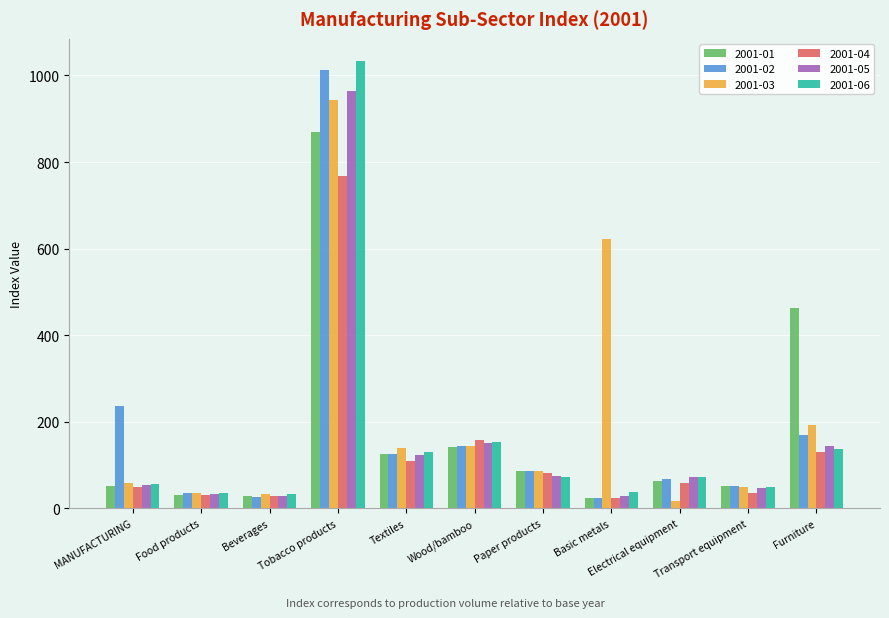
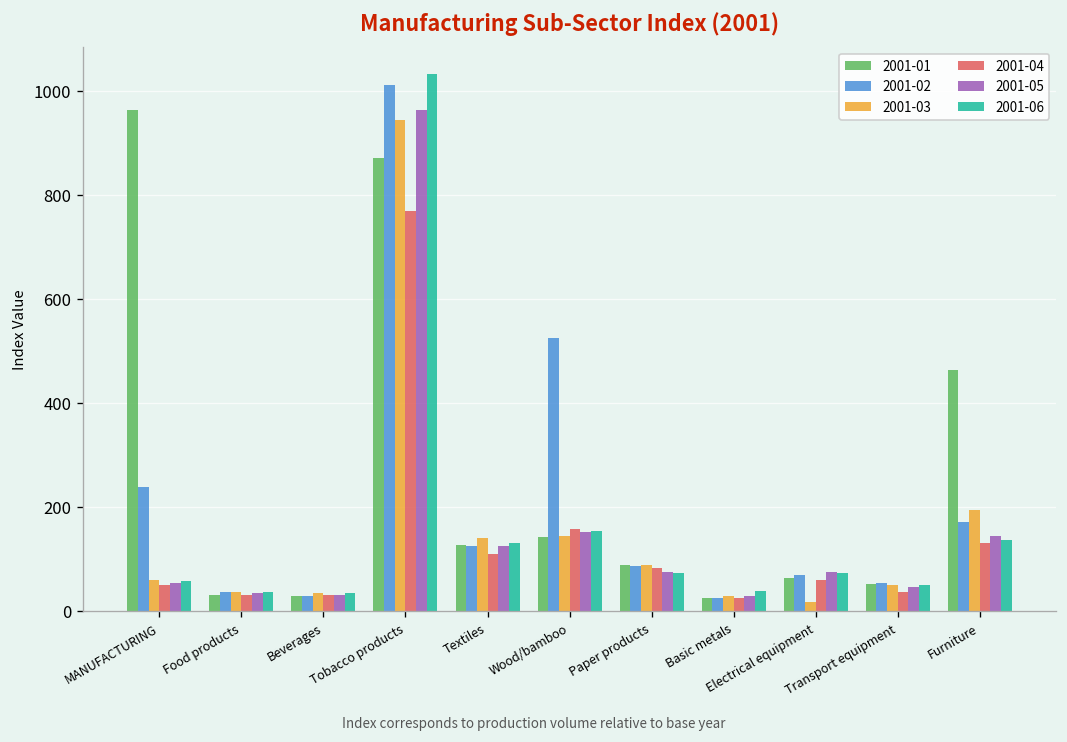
  {
    "2001-01": {
-     "MANUFACTURING": 50,
+     "MANUFACTURING": 960,
      "Food products": 30,
      "Beverages": 30,
      "Tobacco products": 870,
      "Textiles": 130,
      "Wood/bamboo": 140,
      "Paper products": 90,
      "Basic metals": 20,
      "Electrical equipment": 60,
      "Transport equipment": 50,
      "Furniture": 460
    },
    "2001-02": {
      "MANUFACTURING": 240,
      "Food products": 40,
      "Beverages": 30,
      "Tobacco products": 1010,
      "Textiles": 130,
-     "Wood/bamboo": 140,
+     "Wood/bamboo": 530,
      "Paper products": 90,
      "Basic metals": 20,
      "Electrical equipment": 70,
      "Transport equipment": 50,
      "Furniture": 170
    },
    "2001-03": {
      "MANUFACTURING": 60,
      "Food products": 40,
      "Beverages": 30,
      "Tobacco products": 940,
      "Textiles": 140,
      "Wood/bamboo": 140,
      "Paper products": 90,
-     "Basic metals": 620,
+     "Basic metals": 30,
      "Electrical equipment": 20,
      "Transport equipment": 50,
      "Furniture": 190
    },
    "2001-04": {
      "MANUFACTURING": 50,
      "Food products": 30,
      "Beverages": 30,
      "Tobacco products": 770,
      "Textiles": 110,
      "Wood/bamboo": 160,
      "Paper products": 80,
      "Basic metals": 20,
      "Electrical equipment": 60,
      "Transport equipment": 40,
      "Furniture": 130
    },
    "2001-05": {
      "MANUFACTURING": 50,
      "Food products": 30,
      "Beverages": 30,
      "Tobacco products": 960,
      "Textiles": 120,
      "Wood/bamboo": 150,
      "Paper products": 70,
      "Basic metals": 30,
      "Electrical equipment": 70,
      "Transport equipment": 50,
      "Furniture": 140
    },
    "2001-06": {
      "MANUFACTURING": 60,
      "Food products": 40,
      "Beverages": 30,
      "Tobacco products": 1030,
      "Textiles": 130,
      "Wood/bamboo": 150,
      "Paper products": 70,
      "Basic metals": 40,
      "Electrical equipment": 70,
      "Transport equipment": 50,
      "Furniture": 140
    }
  }
